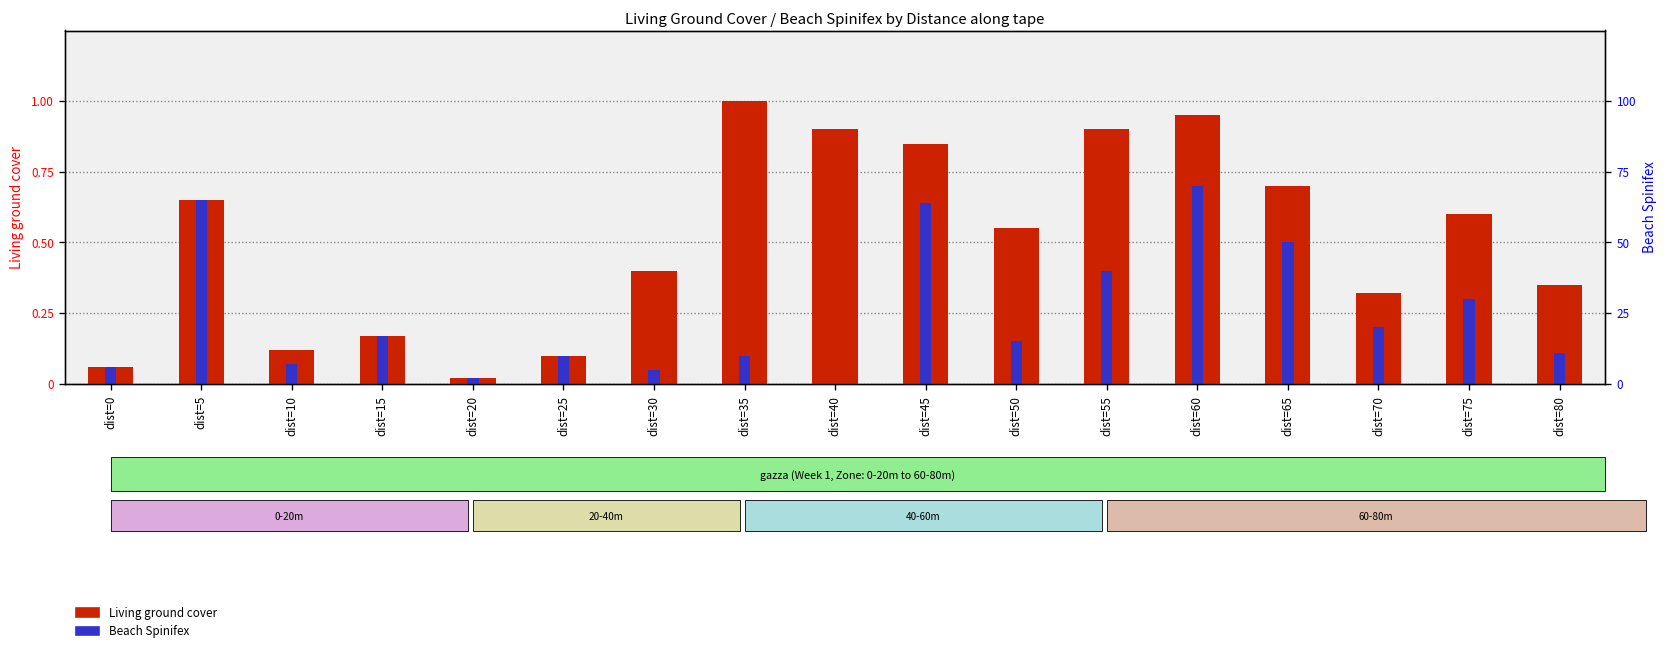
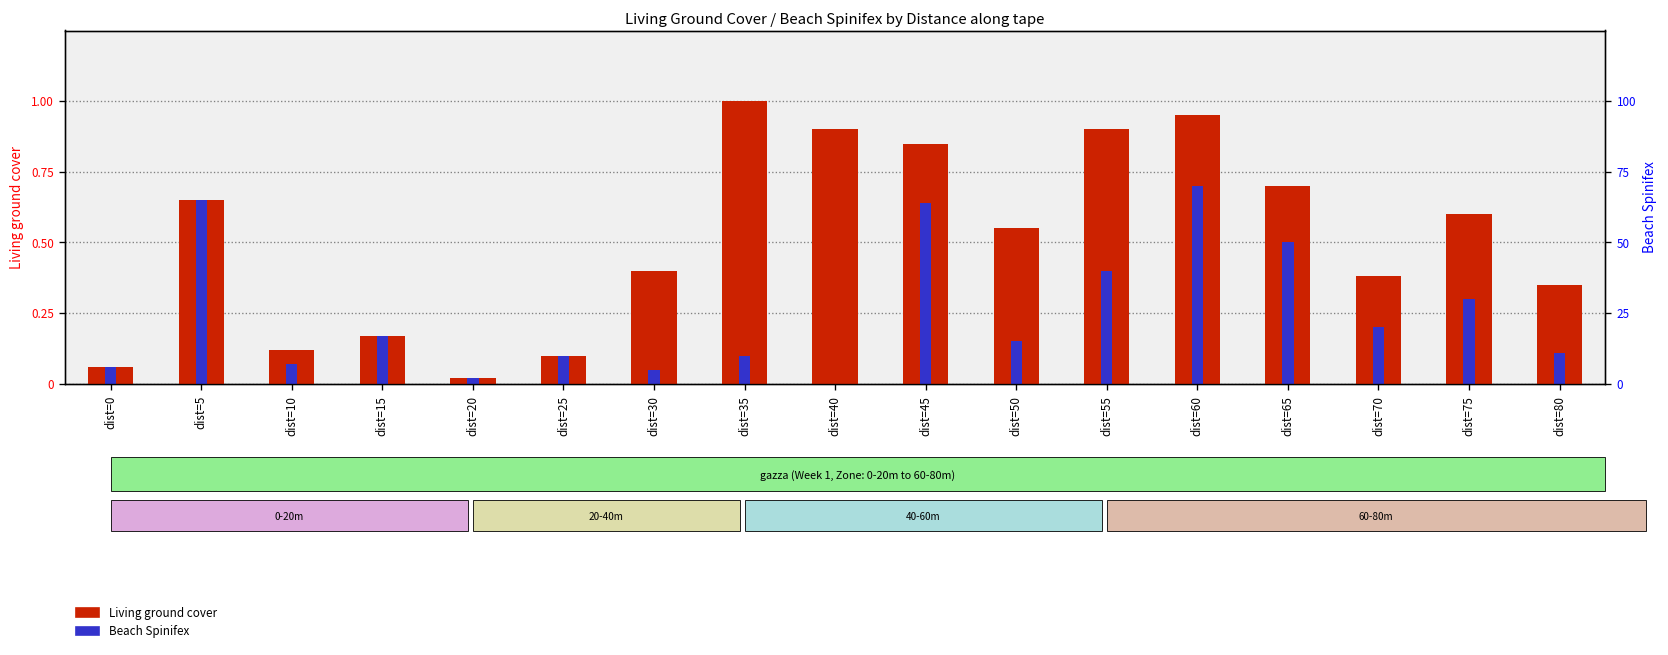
  {
    "Living ground cover": {
      "dist=0": 0.06,
      "dist=5": 0.65,
      "dist=10": 0.12,
      "dist=15": 0.17,
      "dist=20": 0.02,
      "dist=25": 0.10,
      "dist=30": 0.40,
      "dist=35": 1.00,
      "dist=40": 0.90,
      "dist=45": 0.85,
      "dist=50": 0.55,
      "dist=55": 0.90,
      "dist=60": 0.95,
      "dist=65": 0.70,
-     "dist=70": 0.32,
+     "dist=70": 0.38,
      "dist=75": 0.60,
      "dist=80": 0.35
    },
    "Beach Spinifex": {
      "dist=0": 0.06,
      "dist=5": 0.65,
      "dist=15": 0.17,
      "dist=20": 0.02,
      "dist=25": 0.10,
      "dist=40": 0.00
    }
  }
